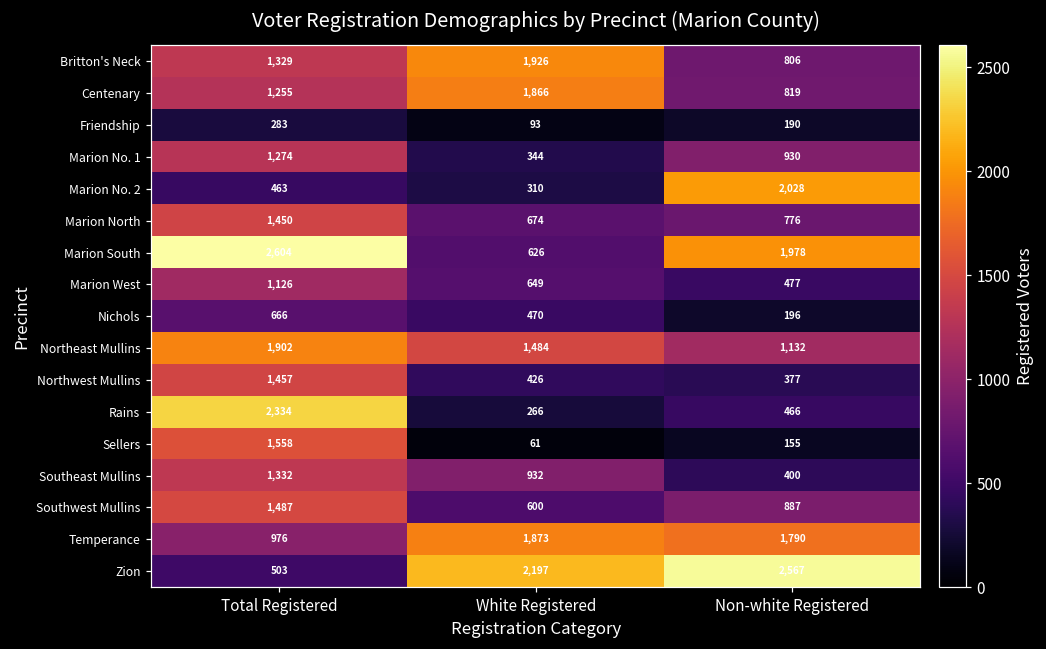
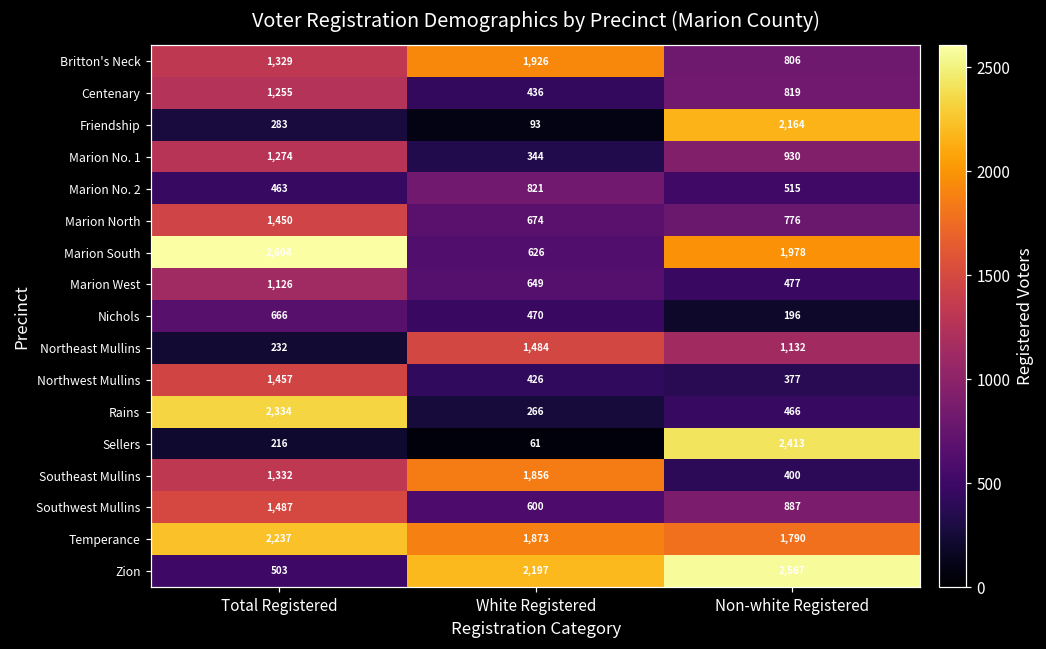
  {
    "Britton's Neck": {
      "Total Registered": "1,329",
      "White Registered": "1,926",
      "Non-white Registered": "806"
    },
    "Centenary": {
      "Total Registered": "1,255",
-     "White Registered": "1,866",
+     "White Registered": "436",
      "Non-white Registered": "819"
    },
    "Friendship": {
      "Total Registered": "283",
      "White Registered": "93",
-     "Non-white Registered": "190"
+     "Non-white Registered": "2,164"
    },
    "Marion No. 1": {
      "Total Registered": "1,274",
      "White Registered": "344",
      "Non-white Registered": "930"
    },
    "Marion No. 2": {
      "Total Registered": "463",
-     "White Registered": "310",
-     "Non-white Registered": "2,028"
+     "White Registered": "821",
+     "Non-white Registered": "515"
    },
    "Marion North": {
      "Total Registered": "1,450",
      "White Registered": "674",
      "Non-white Registered": "776"
    },
    "Marion South": {
      "Total Registered": "2,604",
      "White Registered": "626",
      "Non-white Registered": "1,978"
    },
    "Marion West": {
      "Total Registered": "1,126",
      "White Registered": "649",
      "Non-white Registered": "477"
    },
    "Nichols": {
      "Total Registered": "666",
      "White Registered": "470",
      "Non-white Registered": "196"
    },
    "Northeast Mullins": {
-     "Total Registered": "1,902",
+     "Total Registered": "232",
      "White Registered": "1,484",
      "Non-white Registered": "1,132"
    },
    "Northwest Mullins": {
      "Total Registered": "1,457",
      "White Registered": "426",
      "Non-white Registered": "377"
    },
    "Rains": {
      "Total Registered": "2,334",
      "White Registered": "266",
      "Non-white Registered": "466"
    },
    "Sellers": {
-     "Total Registered": "1,558",
+     "Total Registered": "216",
      "White Registered": "61",
-     "Non-white Registered": "155"
+     "Non-white Registered": "2,413"
    },
    "Southeast Mullins": {
      "Total Registered": "1,332",
-     "White Registered": "932",
+     "White Registered": "1,856",
      "Non-white Registered": "400"
    },
    "Southwest Mullins": {
      "Total Registered": "1,487",
      "White Registered": "600",
      "Non-white Registered": "887"
    },
    "Temperance": {
-     "Total Registered": "976",
+     "Total Registered": "2,237",
      "White Registered": "1,873",
      "Non-white Registered": "1,790"
    },
    "Zion": {
      "Total Registered": "503",
      "White Registered": "2,197",
      "Non-white Registered": "2,567"
    }
  }
